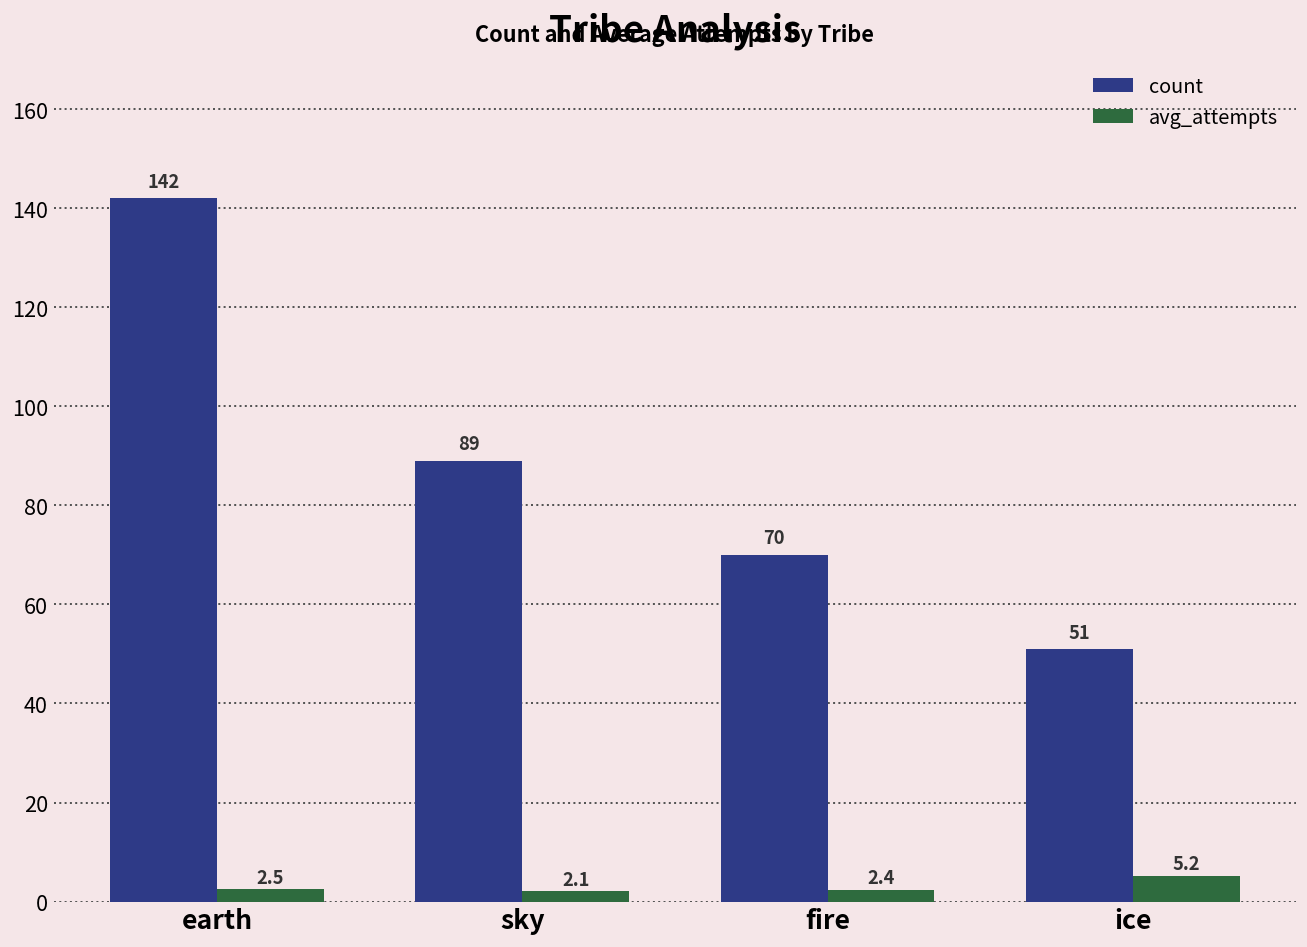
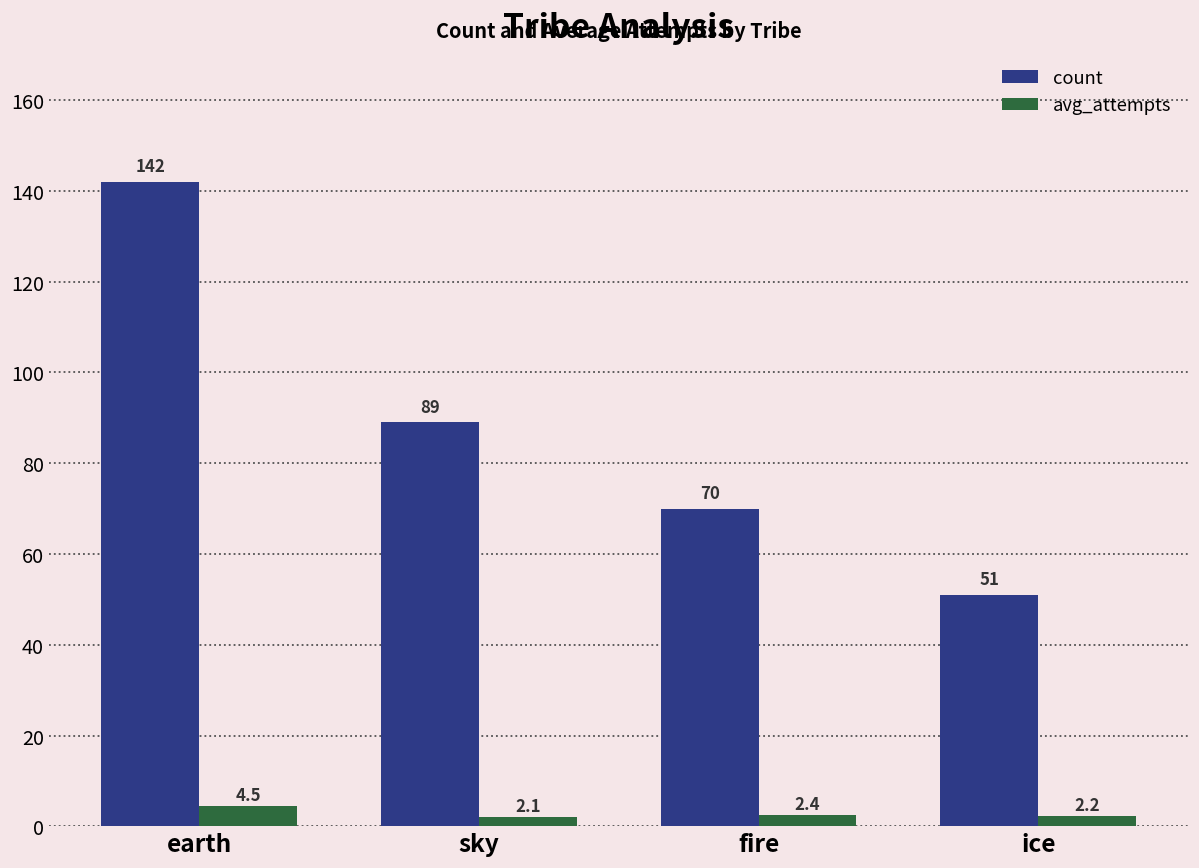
  {
    "count": {
      "earth": 142,
      "sky": 89,
      "fire": 70,
      "ice": 51
    },
    "avg_attempts": {
-     "earth": 2.5,
+     "earth": 4.5,
      "sky": 2.1,
      "fire": 2.4,
-     "ice": 5.2
+     "ice": 2.2
    }
  }
